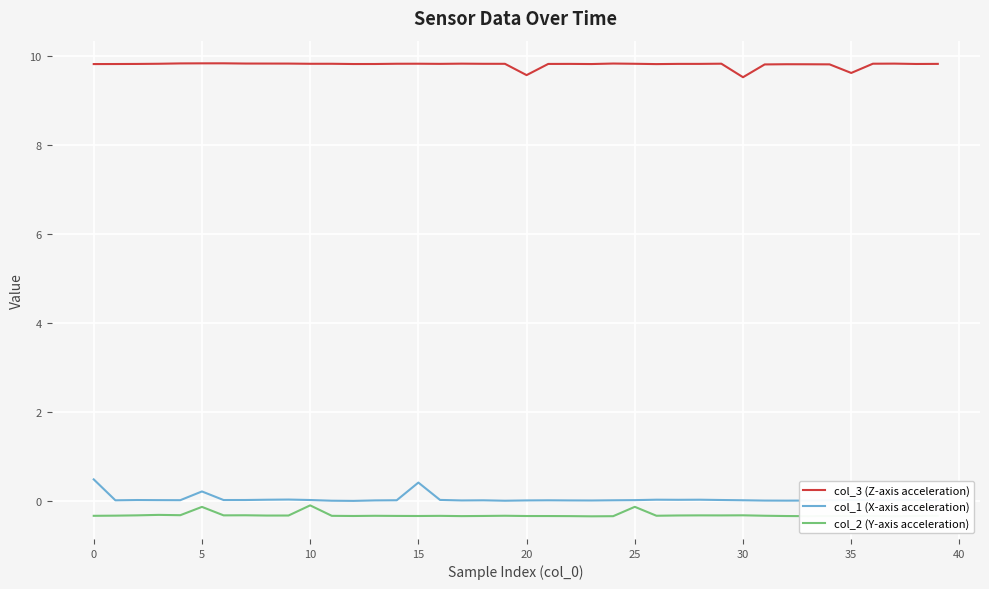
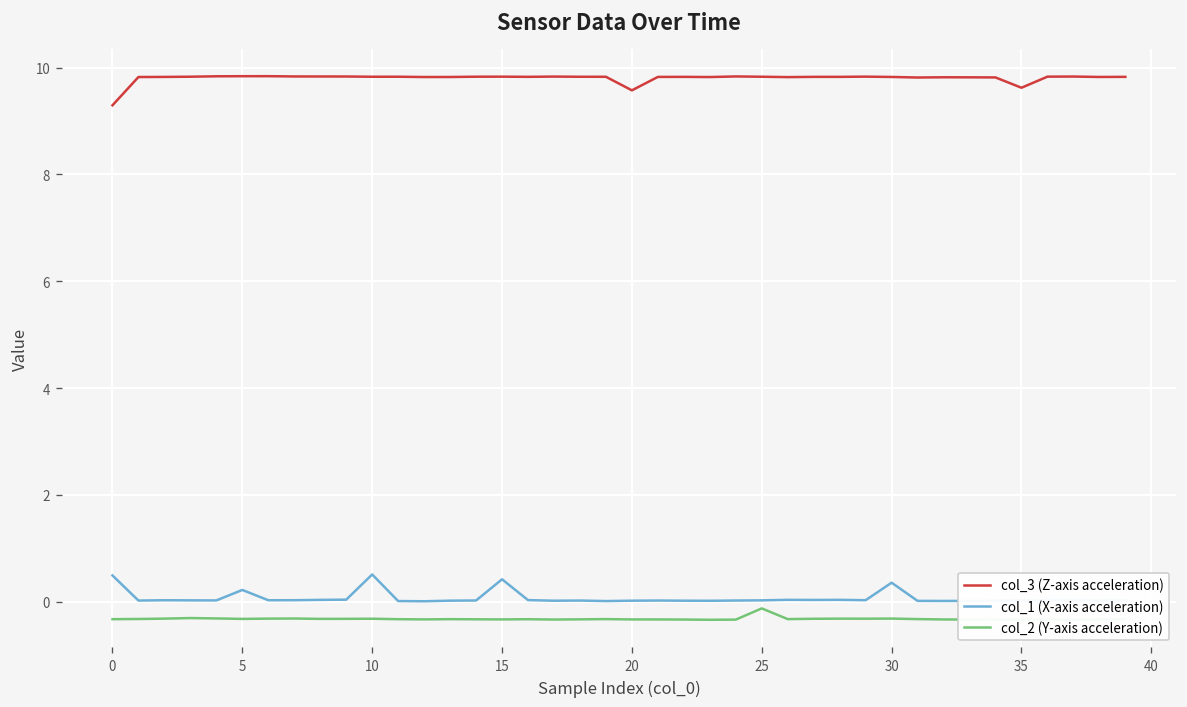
  {
    "col_3 (Z-axis acceleration)": {
-     "0": 9.8,
+     "0": 9.3,
      "5": 9.8,
      "10": 9.8,
      "15": 9.8,
      "20": 9.6,
      "25": 9.8,
-     "30": 9.5,
+     "30": 9.8,
      "35": 9.6
    },
    "col_1 (X-axis acceleration)": {
      "0": 0.5,
      "5": 0.2,
-     "10": 0.0,
+     "10": 0.5,
      "15": 0.4,
      "20": 0.0,
      "25": 0.0,
-     "30": 0.0
+     "30": 0.4
    },
    "col_2 (Y-axis acceleration)": {
      "0": -0.3,
-     "5": -0.1,
-     "10": -0.1,
+     "5": -0.3,
+     "10": -0.3,
      "15": -0.3,
      "20": -0.3,
      "25": -0.1,
      "30": -0.3
    }
  }
